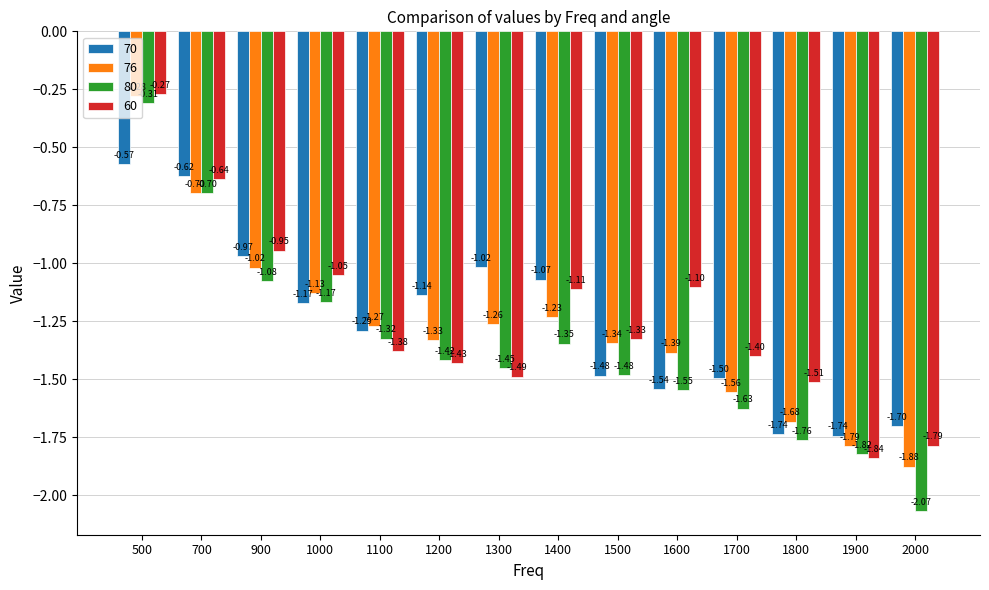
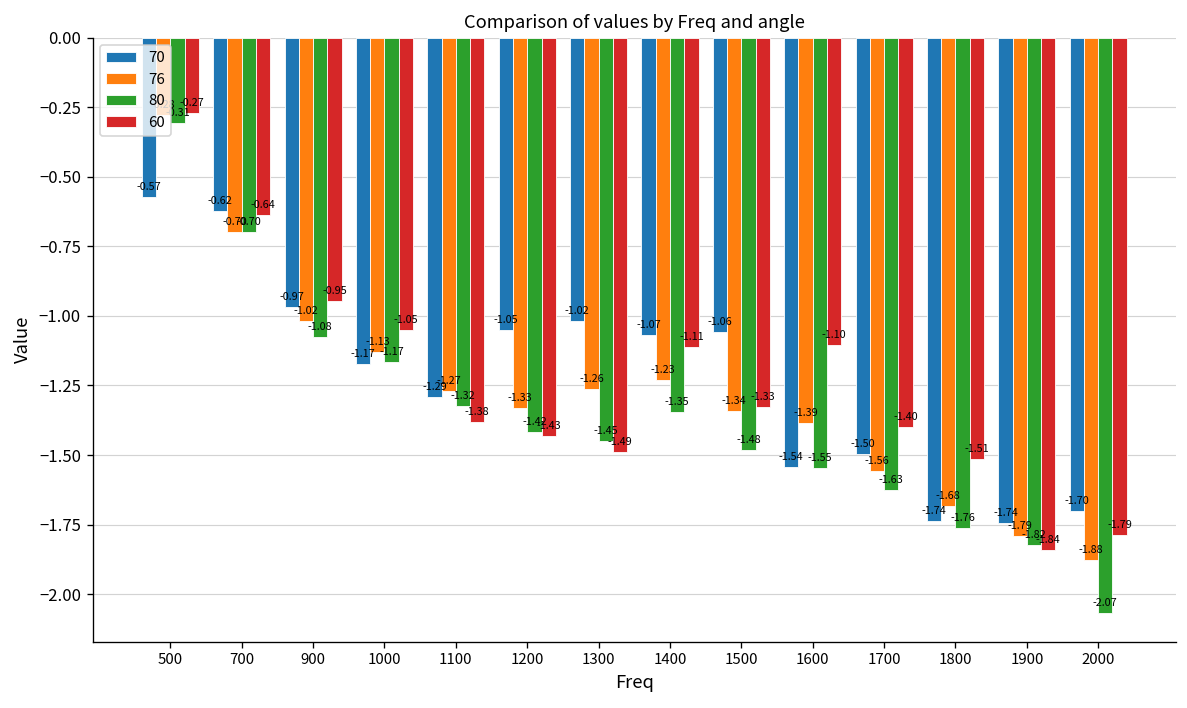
  {
    "70": {
      "500": -0.57,
      "700": -0.62,
      "900": -0.97,
      "1000": -1.17,
-     "1200": -1.14,
+     "1200": -1.05,
      "1300": -1.02,
      "1400": -1.07,
-     "1500": -1.48,
+     "1500": -1.06,
      "1600": -1.54,
      "1700": -1.50,
      "1800": -1.74,
      "1900": -1.74,
      "2000": -1.70
    },
    "76": {
      "900": -1.02,
      "1000": -1.13,
      "1200": -1.33,
      "1300": -1.26,
      "1400": -1.23,
      "1500": -1.34,
      "1600": -1.39,
      "1700": -1.56,
      "1800": -1.68,
      "1900": -1.79,
      "2000": -1.88
    },
    "80": {
      "900": -1.08,
      "1000": -1.17,
      "1100": -1.32,
      "1300": -1.45,
      "1400": -1.35,
      "1500": -1.48,
      "1600": -1.55,
      "1700": -1.63,
      "1800": -1.76,
      "2000": -2.07
    },
    "60": {
      "500": -0.27,
      "700": -0.64,
      "900": -0.95,
      "1000": -1.05,
      "1100": -1.38,
      "1300": -1.49,
      "1400": -1.11,
      "1500": -1.33,
      "1600": -1.10,
      "1700": -1.40,
      "1800": -1.51,
      "2000": -1.79
    }
  }
